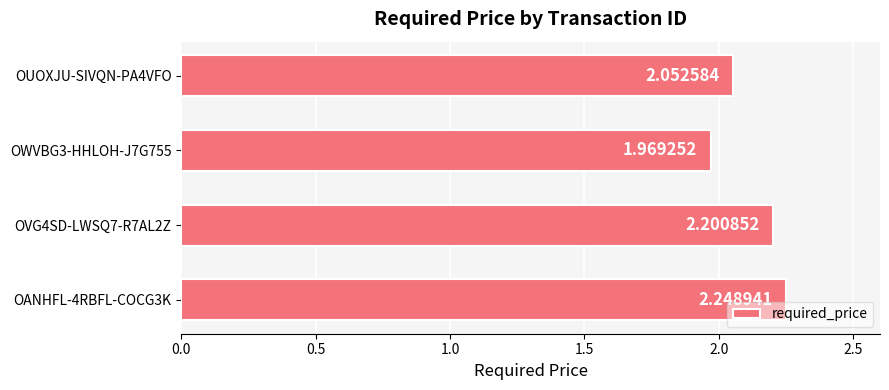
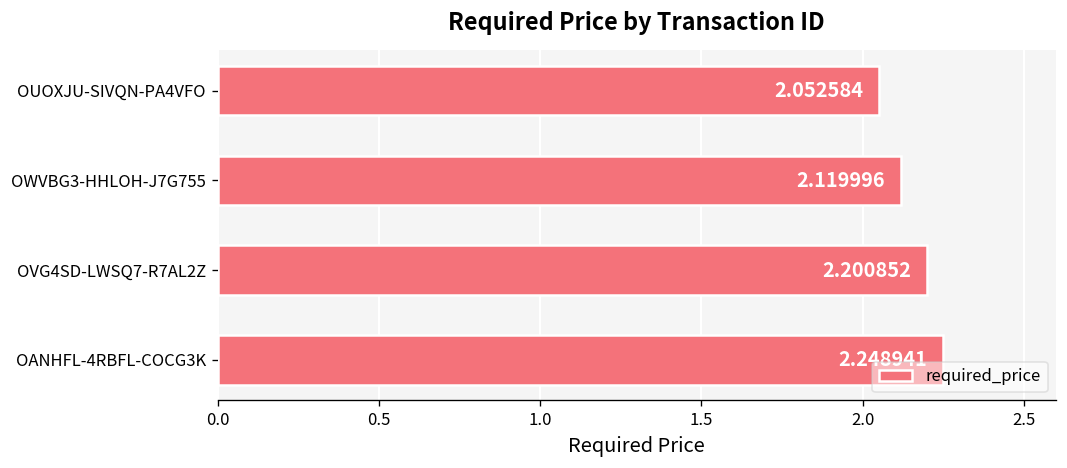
  {
    "OUOXJU-SIVQN-PA4VFO": 2.052584,
-   "OWVBG3-HHLOH-J7G755": 1.969252,
+   "OWVBG3-HHLOH-J7G755": 2.119996,
    "OVG4SD-LWSQ7-R7AL2Z": 2.200852
  }
